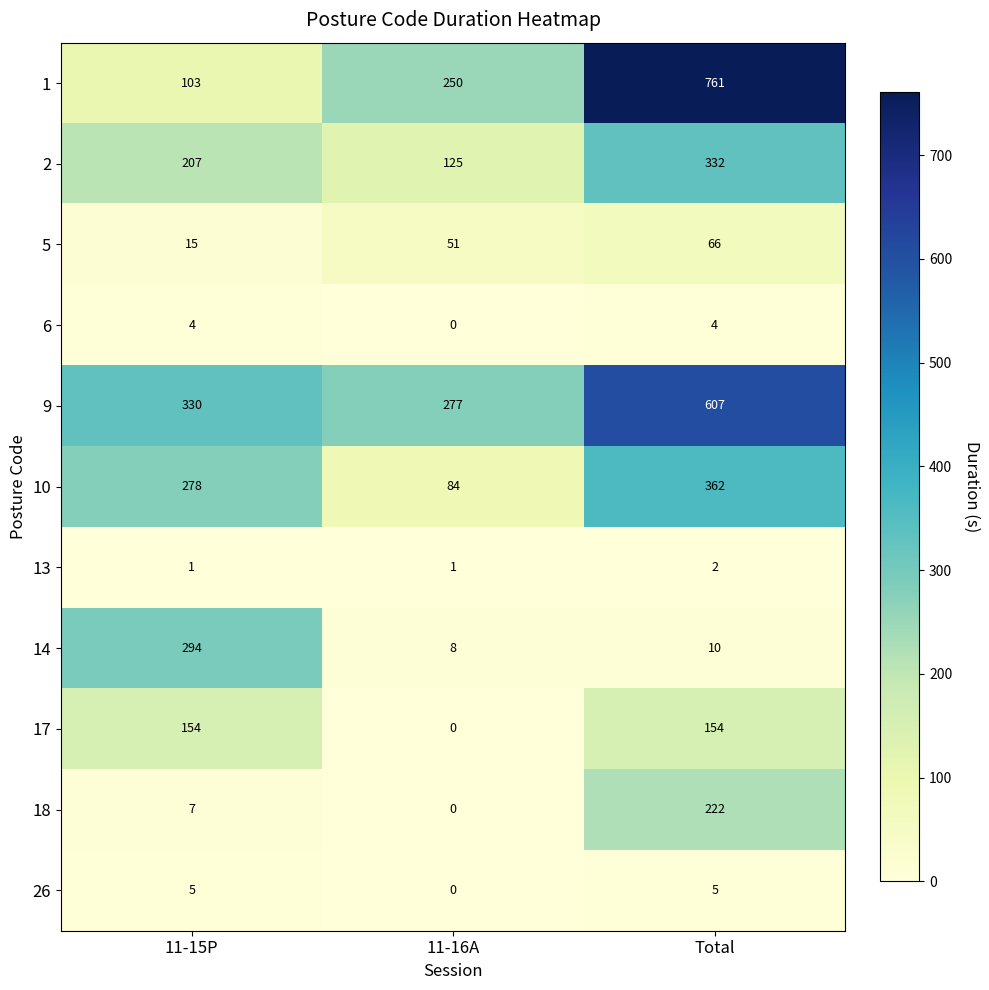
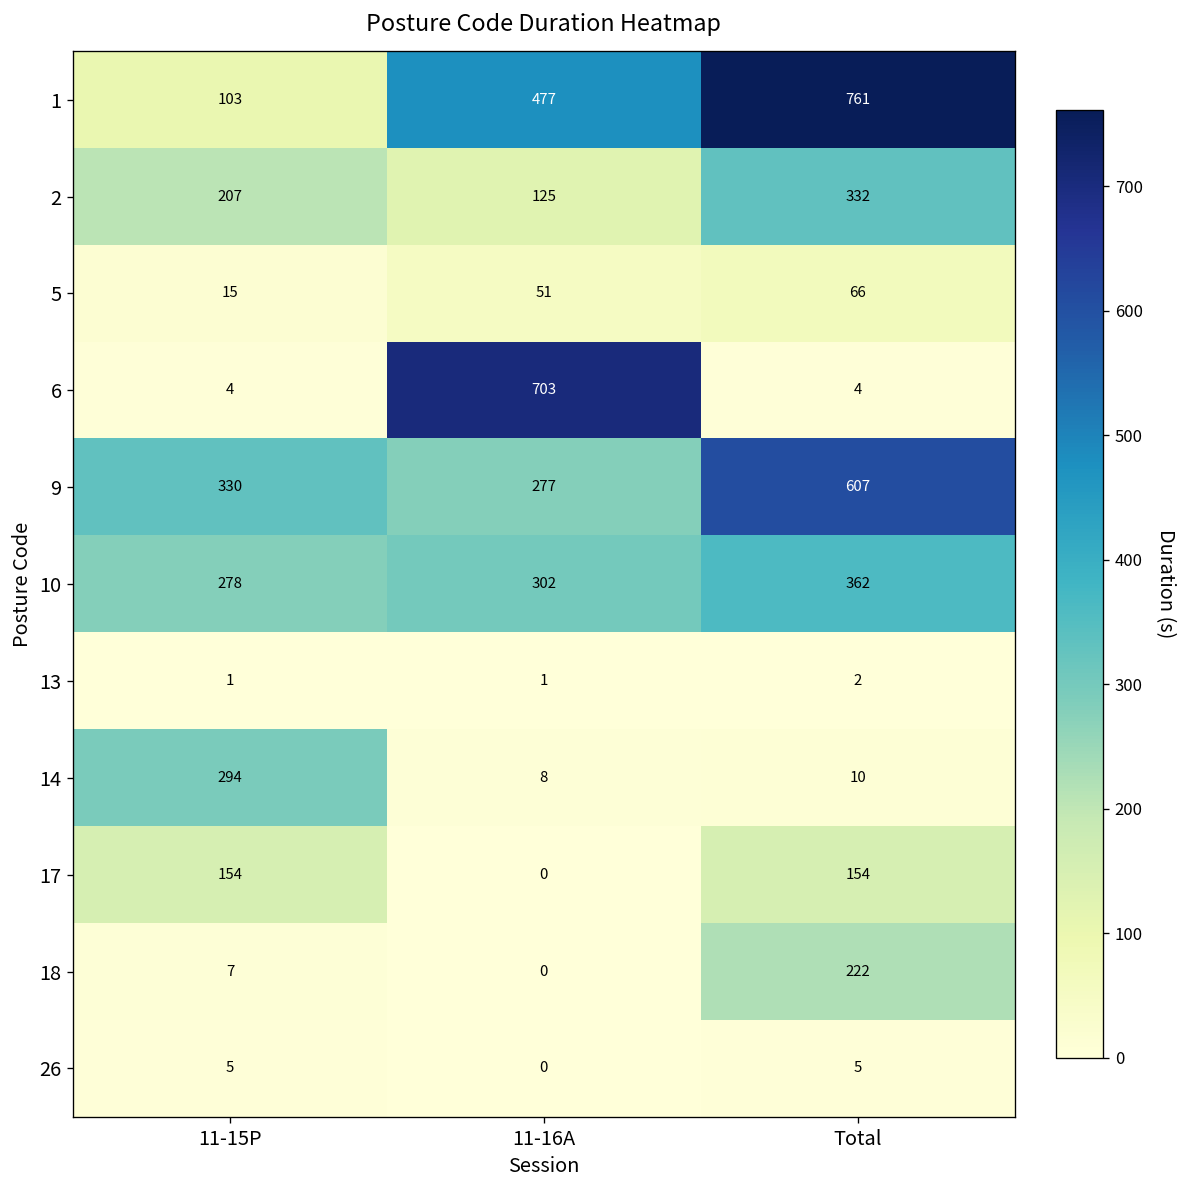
  {
    "1": {
      "11-15P": 103,
-     "11-16A": 250,
+     "11-16A": 477,
      "Total": 761
    },
    "2": {
      "11-15P": 207,
      "11-16A": 125,
      "Total": 332
    },
    "5": {
      "11-15P": 15,
      "11-16A": 51,
      "Total": 66
    },
    "6": {
      "11-15P": 4,
-     "11-16A": 0,
+     "11-16A": 703,
      "Total": 4
    },
    "9": {
      "11-15P": 330,
      "11-16A": 277,
      "Total": 607
    },
    "10": {
      "11-15P": 278,
-     "11-16A": 84,
+     "11-16A": 302,
      "Total": 362
    },
    "13": {
      "11-15P": 1,
      "11-16A": 1,
      "Total": 2
    },
    "14": {
      "11-15P": 294,
      "11-16A": 8,
      "Total": 10
    },
    "17": {
      "11-15P": 154,
      "11-16A": 0,
      "Total": 154
    },
    "18": {
      "11-15P": 7,
      "11-16A": 0,
      "Total": 222
    },
    "26": {
      "11-15P": 5,
      "11-16A": 0,
      "Total": 5
    }
  }
